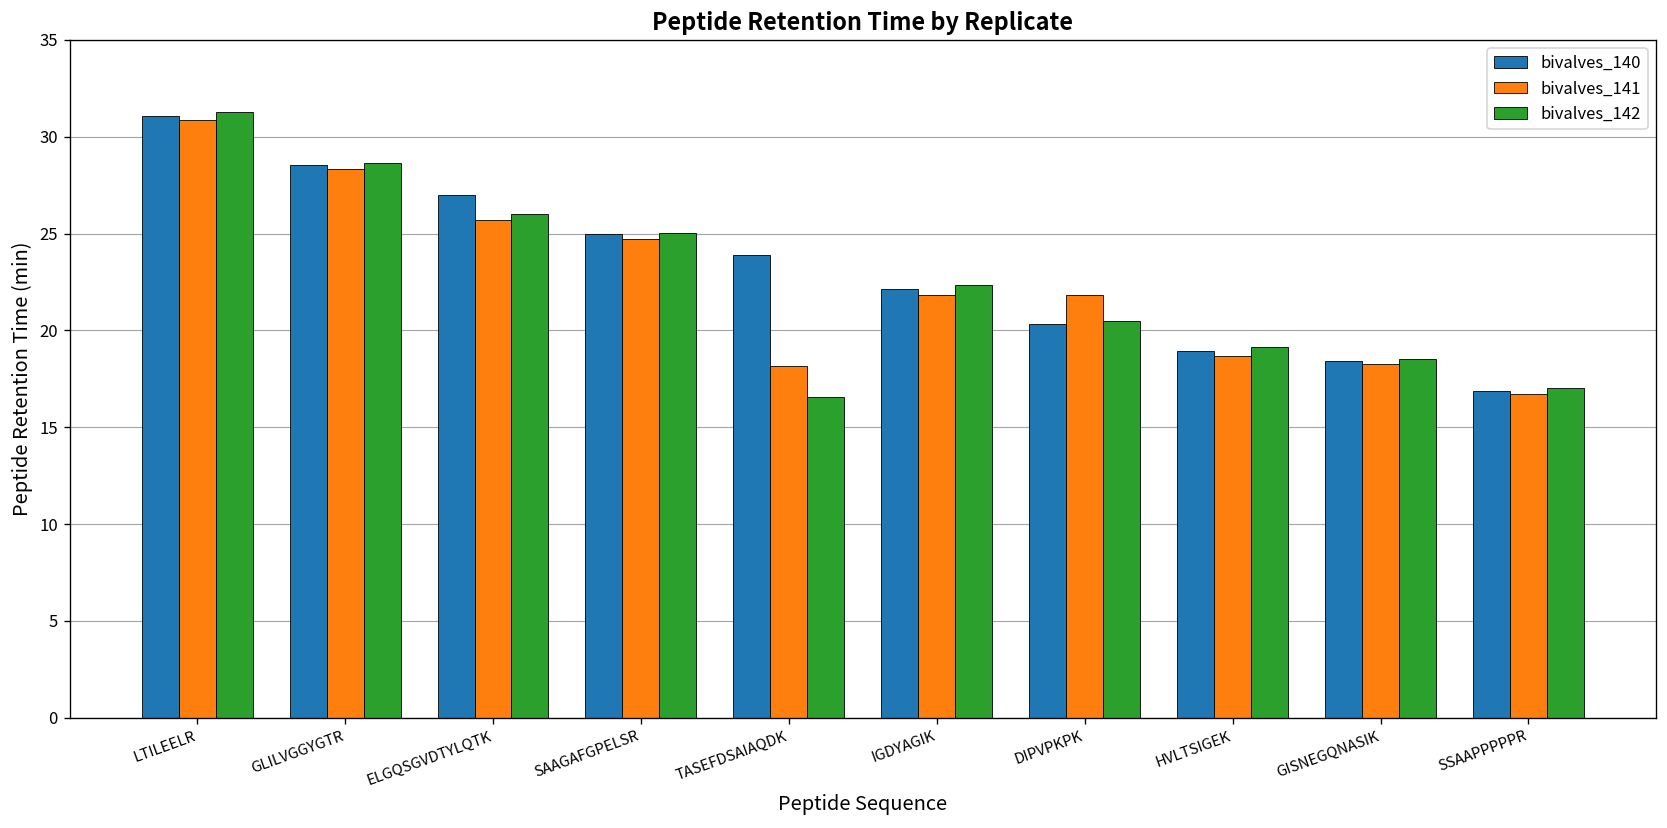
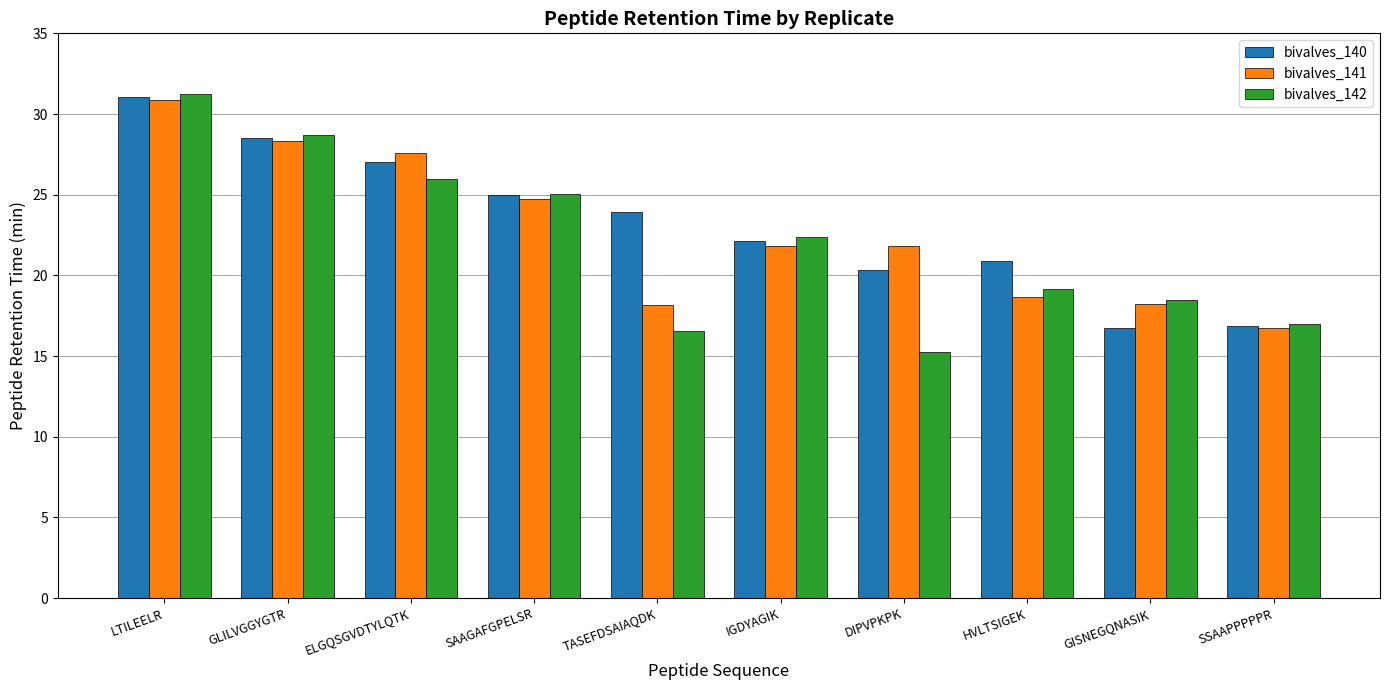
  {
    "bivalves_140": {
      "LTILEELR": 31.1,
      "GLILVGGYGTR": 28.5,
      "ELGQSGVDTYLQTK": 27.0,
      "SAAGAFGPELSR": 25.0,
      "TASEFDSAIAQDK": 23.9,
      "IGDYAGIK": 22.1,
      "DIPVPKPK": 20.3,
-     "HVLTSIGEK": 19.0,
-     "GISNEGQNASIK": 18.4,
+     "HVLTSIGEK": 20.9,
+     "GISNEGQNASIK": 16.7,
      "SSAAPPPPPR": 16.9
    },
    "bivalves_141": {
      "LTILEELR": 30.9,
      "GLILVGGYGTR": 28.3,
-     "ELGQSGVDTYLQTK": 25.7,
+     "ELGQSGVDTYLQTK": 27.6,
      "SAAGAFGPELSR": 24.7,
      "TASEFDSAIAQDK": 18.2,
      "IGDYAGIK": 21.8,
      "DIPVPKPK": 21.8,
      "HVLTSIGEK": 18.7,
      "GISNEGQNASIK": 18.2,
      "SSAAPPPPPR": 16.7
    },
    "bivalves_142": {
      "LTILEELR": 31.3,
      "GLILVGGYGTR": 28.7,
      "ELGQSGVDTYLQTK": 26.0,
      "SAAGAFGPELSR": 25.1,
      "TASEFDSAIAQDK": 16.6,
      "IGDYAGIK": 22.4,
-     "DIPVPKPK": 20.5,
+     "DIPVPKPK": 15.3,
      "HVLTSIGEK": 19.2,
      "GISNEGQNASIK": 18.5,
      "SSAAPPPPPR": 17.0
    }
  }
